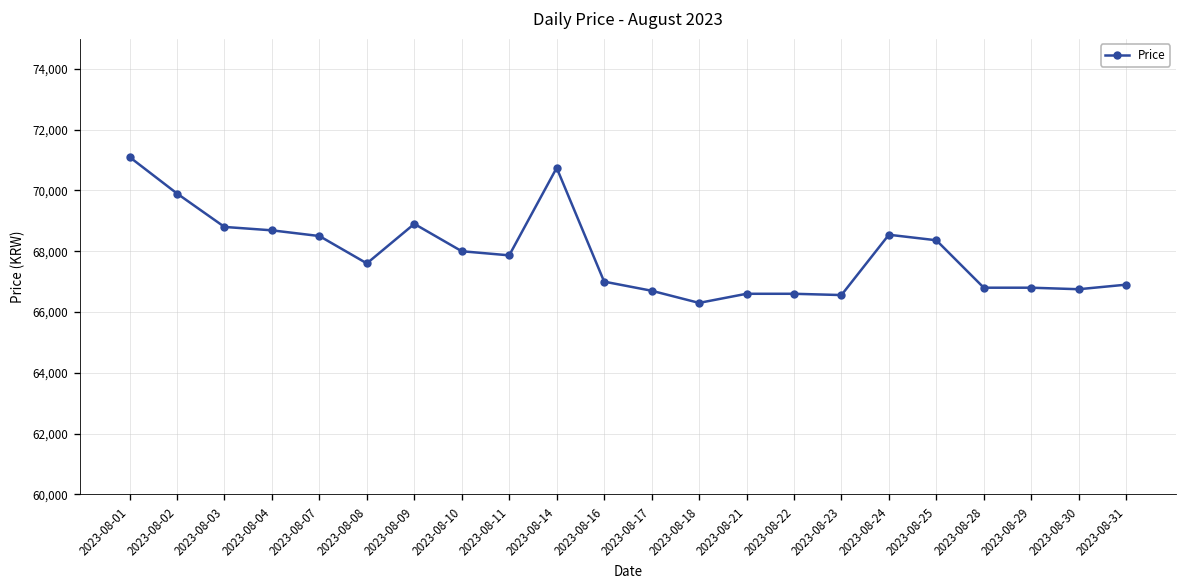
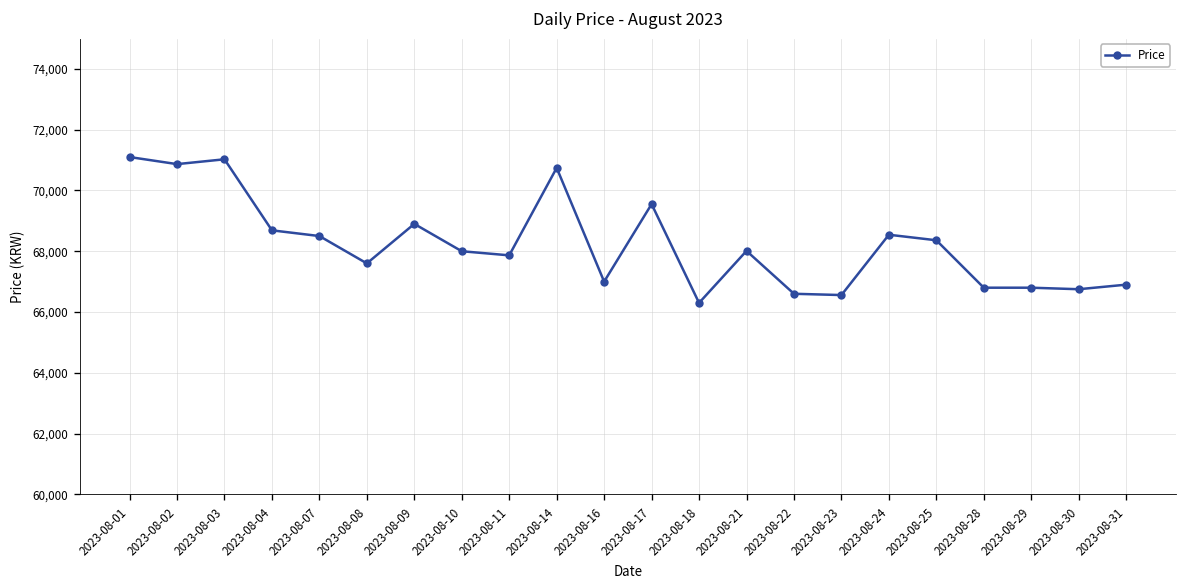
  {
    "2023-08-01": "71,100",
-   "2023-08-02": "69,900",
-   "2023-08-03": "68,800",
+   "2023-08-02": "70,900",
+   "2023-08-03": "71,000",
    "2023-08-04": "68,700",
    "2023-08-07": "68,500",
    "2023-08-08": "67,600",
    "2023-08-09": "68,900",
    "2023-08-10": "68,000",
    "2023-08-11": "67,900",
    "2023-08-14": "70,700",
    "2023-08-16": "67,000",
-   "2023-08-17": "66,700",
+   "2023-08-17": "69,600",
    "2023-08-18": "66,300",
-   "2023-08-21": "66,600",
+   "2023-08-21": "68,000",
    "2023-08-22": "66,600",
    "2023-08-23": "66,600",
    "2023-08-24": "68,500",
    "2023-08-25": "68,400",
    "2023-08-28": "66,800",
    "2023-08-29": "66,800",
    "2023-08-30": "66,800",
    "2023-08-31": "66,900"
  }
